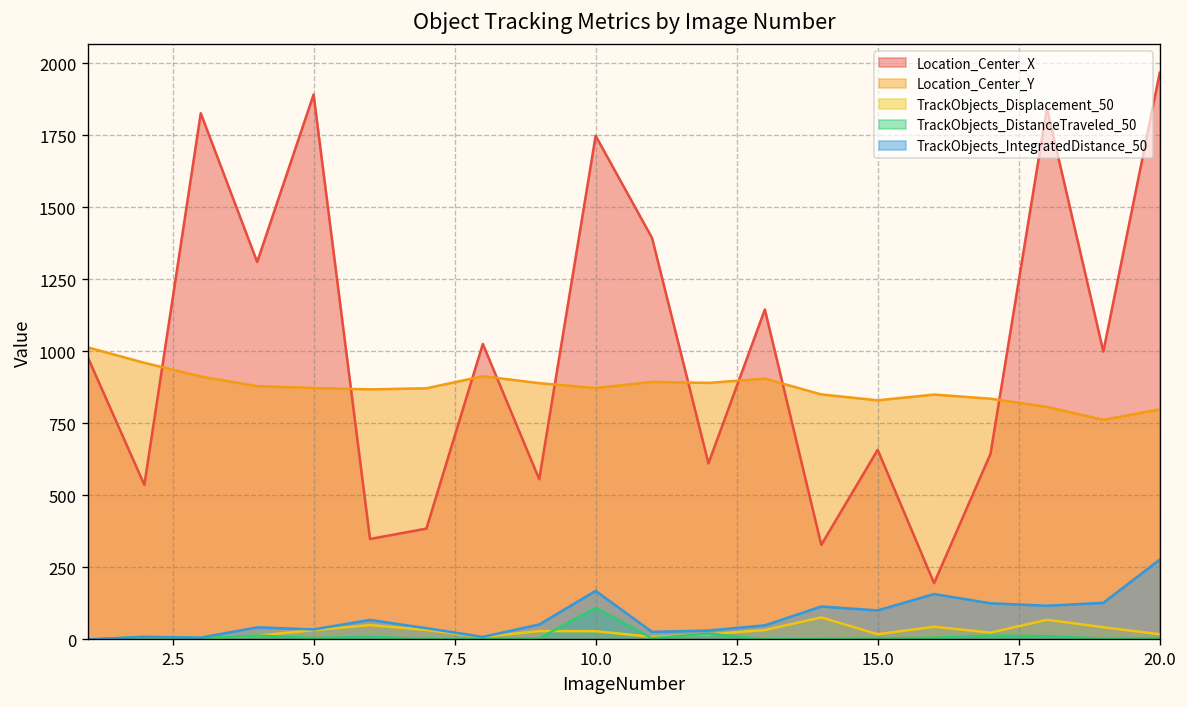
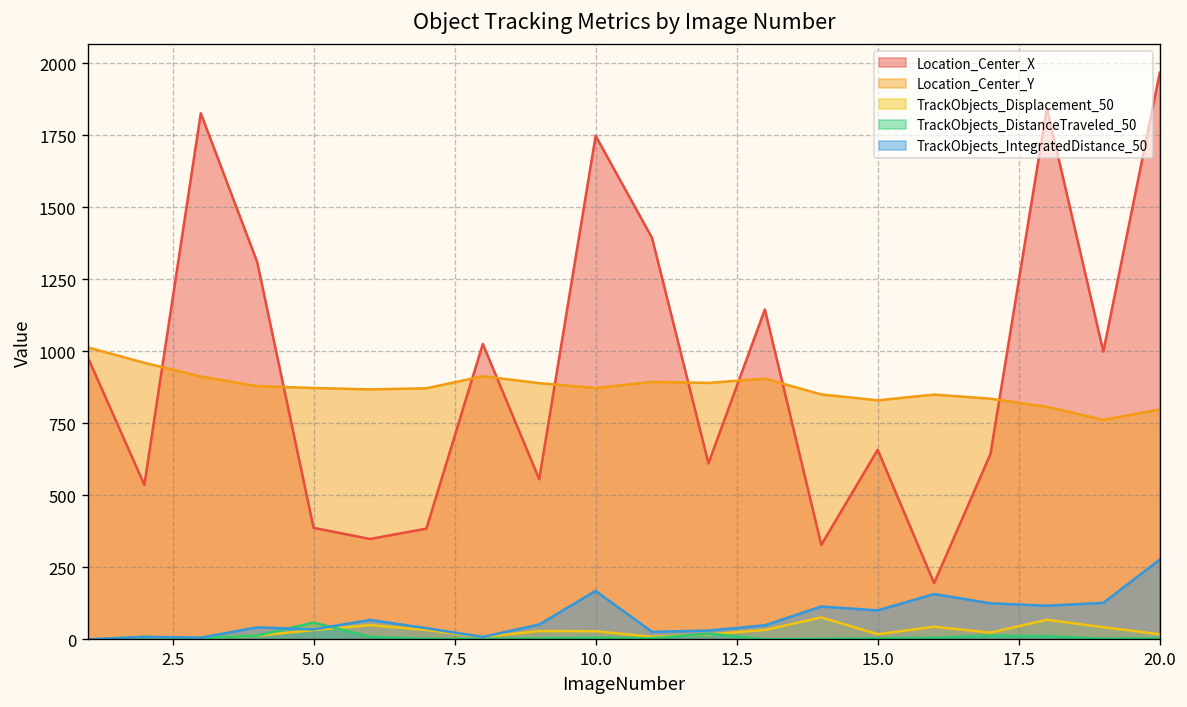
  {
    "Location_Center_X": {
-     "5.0": 1890,
+     "5.0": 390,
      "10.0": 1750,
      "15.0": 660,
      "20.0": 1970
    },
    "TrackObjects_DistanceTraveled_50": {
-     "5.0": 0,
-     "10.0": 110,
+     "5.0": 60,
+     "10.0": 10,
      "15.0": 0,
      "20.0": 0
    },
    "TrackObjects_IntegratedDistance_50": {
      "10.0": 170,
      "15.0": 100,
      "20.0": 280
    }
  }
